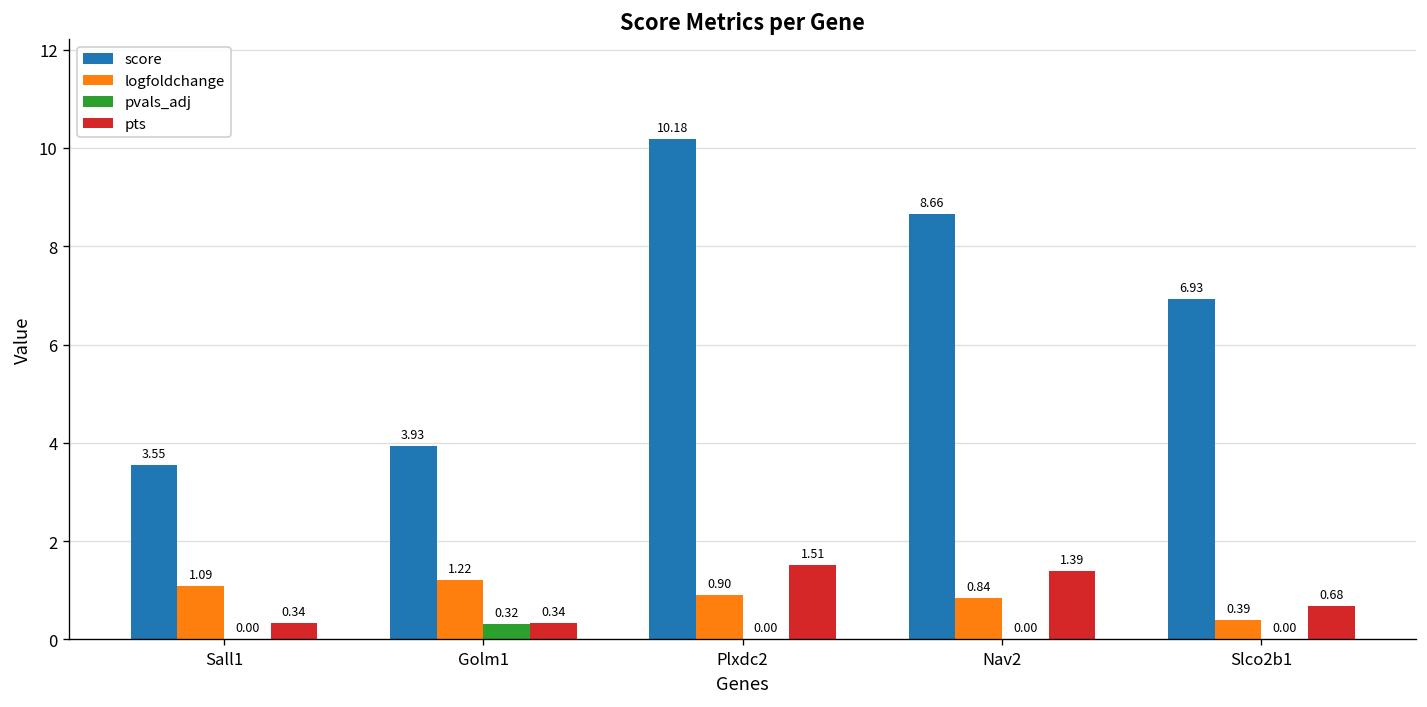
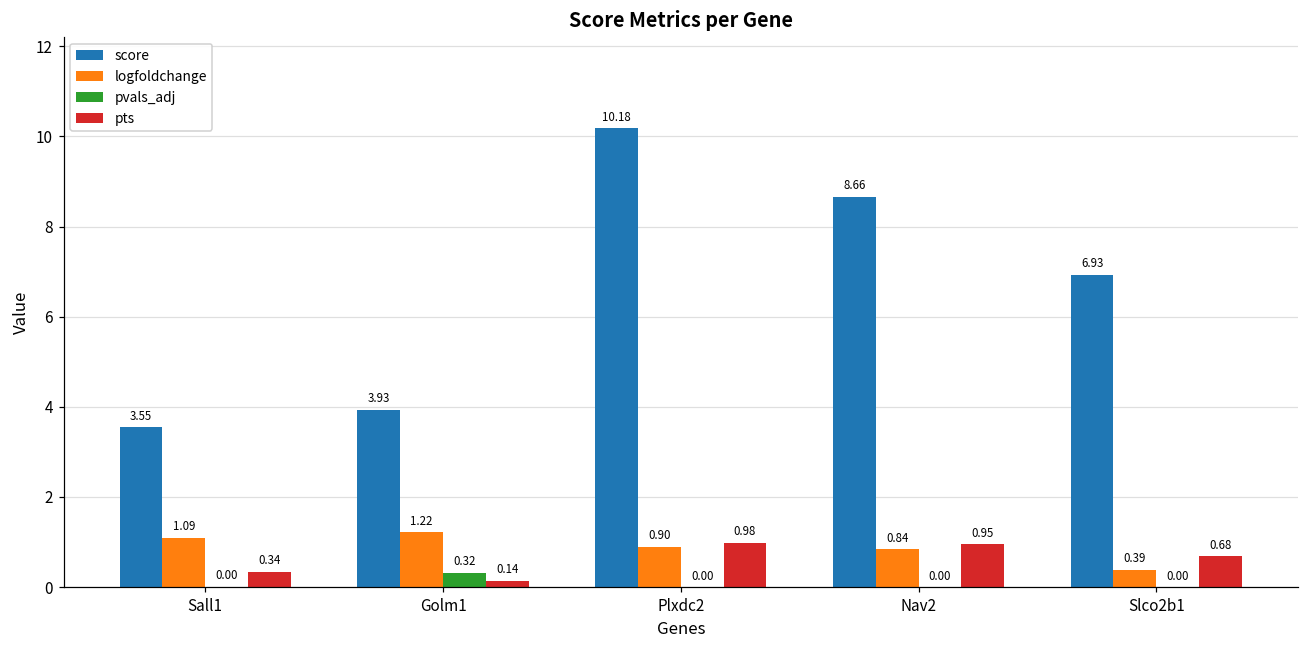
  {
    "score": {
      "Sall1": 3.55,
      "Golm1": 3.93,
      "Plxdc2": 10.18,
      "Nav2": 8.66,
      "Slco2b1": 6.93
    },
    "logfoldchange": {
      "Sall1": 1.09,
      "Golm1": 1.22,
      "Plxdc2": 0.90,
      "Nav2": 0.84,
      "Slco2b1": 0.39
    },
    "pvals_adj": {
      "Sall1": 0.00,
      "Golm1": 0.32,
      "Plxdc2": 0.00,
      "Nav2": 0.00,
      "Slco2b1": 0.00
    },
    "pts": {
      "Sall1": 0.34,
-     "Golm1": 0.34,
-     "Plxdc2": 1.51,
-     "Nav2": 1.39,
+     "Golm1": 0.14,
+     "Plxdc2": 0.98,
+     "Nav2": 0.95,
      "Slco2b1": 0.68
    }
  }
